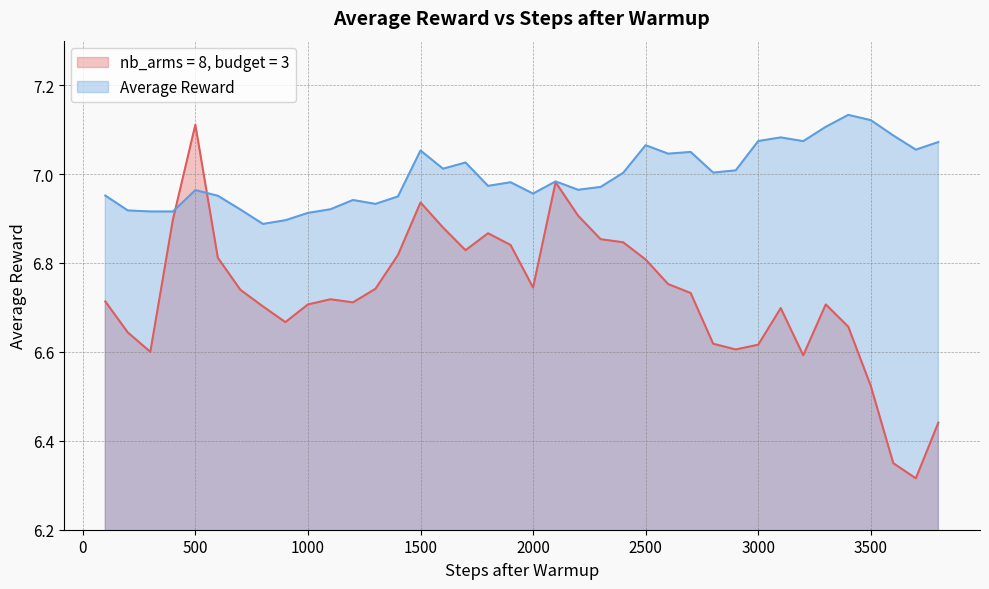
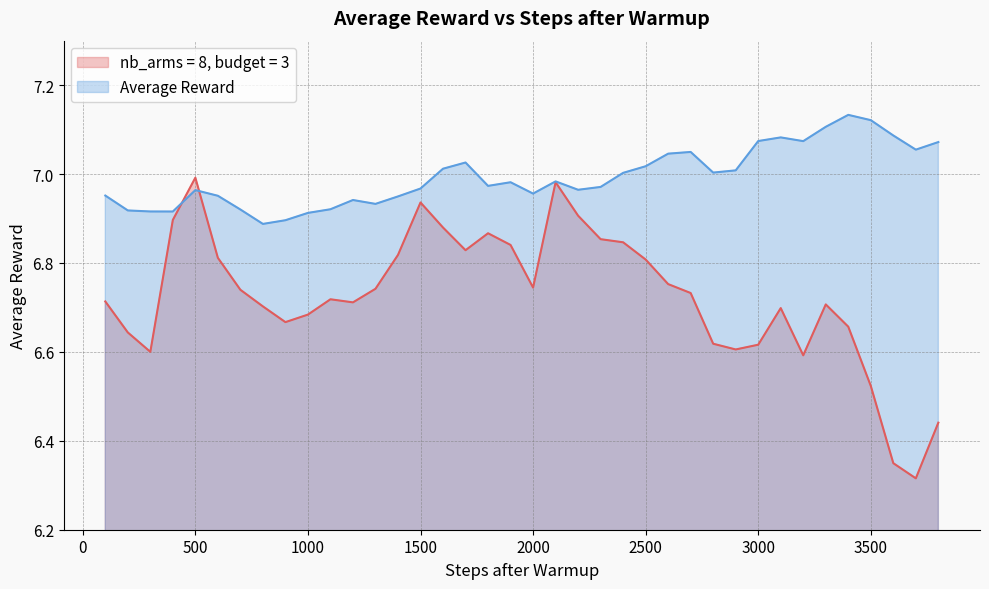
  {
    "nb_arms = 8, budget = 3": {
-     "500": 7.11,
-     "1000": 6.71,
+     "500": 6.99,
+     "1000": 6.68,
      "1500": 6.94,
      "2000": 6.74,
      "2500": 6.81,
      "3000": 6.62,
      "3500": 6.52
    },
    "Average Reward": {
      "500": 6.96,
      "1000": 6.91,
-     "1500": 7.05,
+     "1500": 6.97,
      "2000": 6.96,
-     "2500": 7.06,
+     "2500": 7.02,
      "3000": 7.07,
      "3500": 7.12
    }
  }
